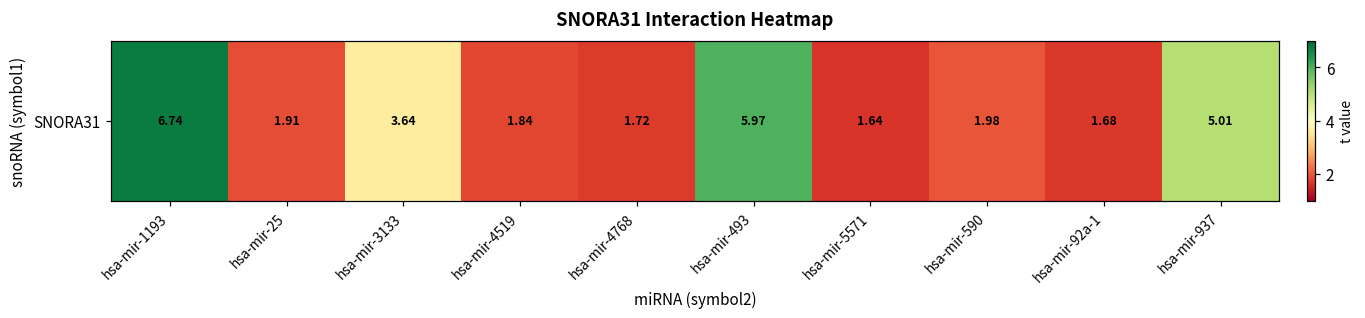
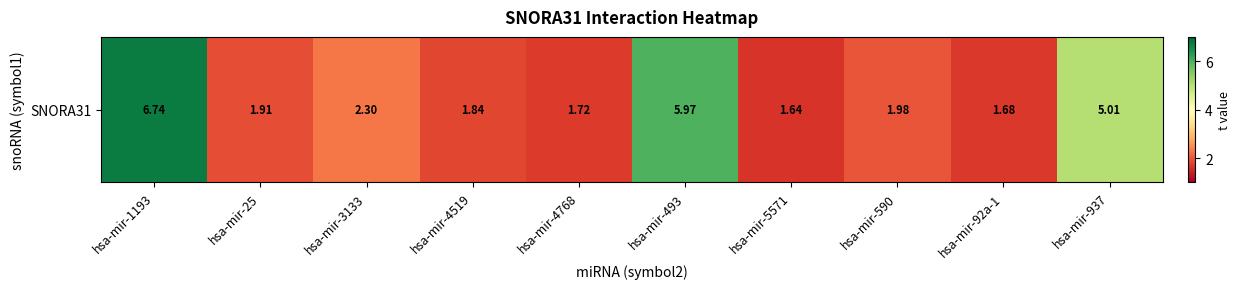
  {
    "SNORA31": {
      "hsa-mir-1193": 6.74,
      "hsa-mir-25": 1.91,
-     "hsa-mir-3133": 3.64,
+     "hsa-mir-3133": 2.30,
      "hsa-mir-4519": 1.84,
      "hsa-mir-4768": 1.72,
      "hsa-mir-493": 5.97,
      "hsa-mir-5571": 1.64,
      "hsa-mir-590": 1.98,
      "hsa-mir-92a-1": 1.68,
      "hsa-mir-937": 5.01
    }
  }
